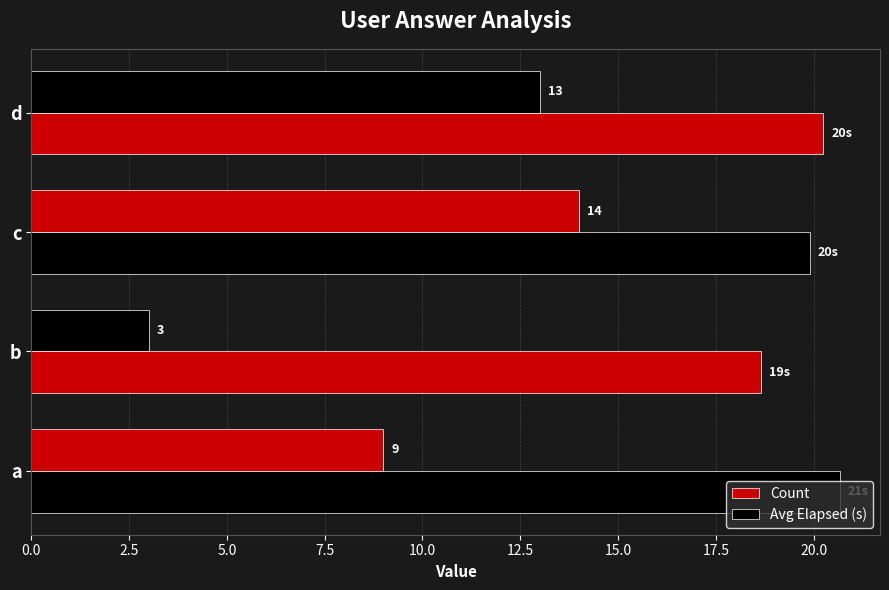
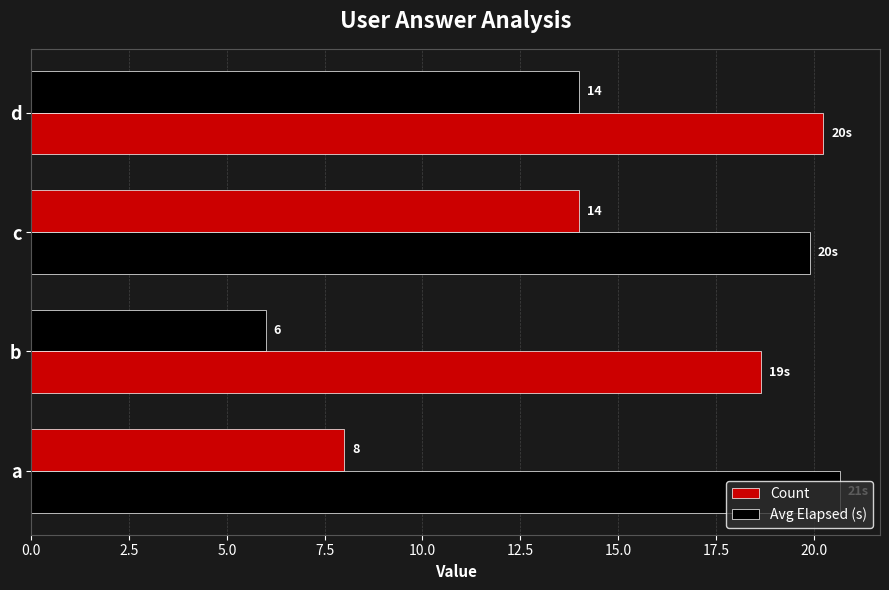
  {
    "Count": {
-     "d": "13",
+     "d": "14",
      "c": "14",
-     "b": "3",
-     "a": "9"
+     "b": "6",
+     "a": "8"
    },
    "Avg Elapsed (s)": {
      "d": "20s",
      "c": "20s",
      "b": "19s"
    }
  }
